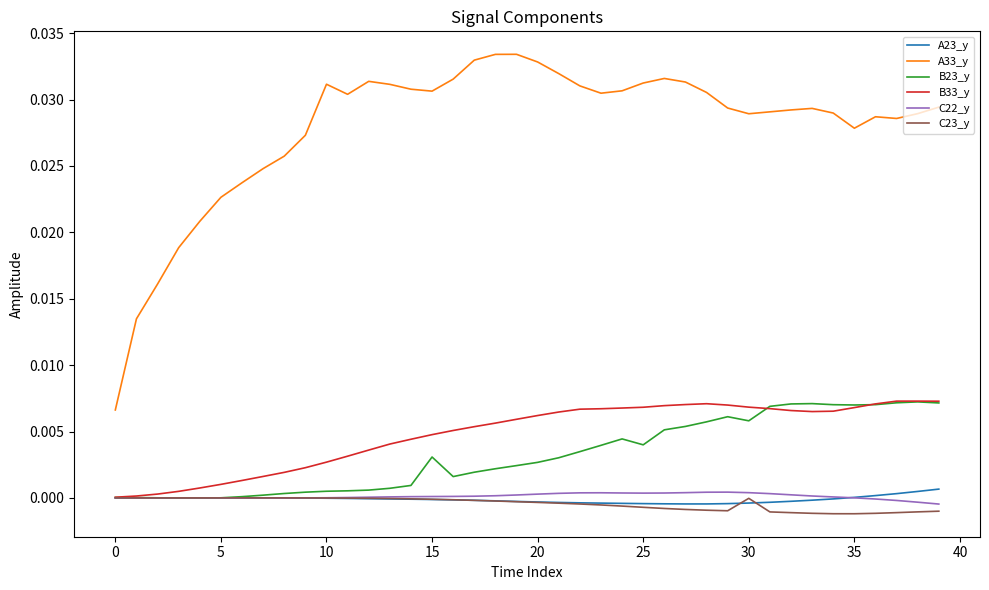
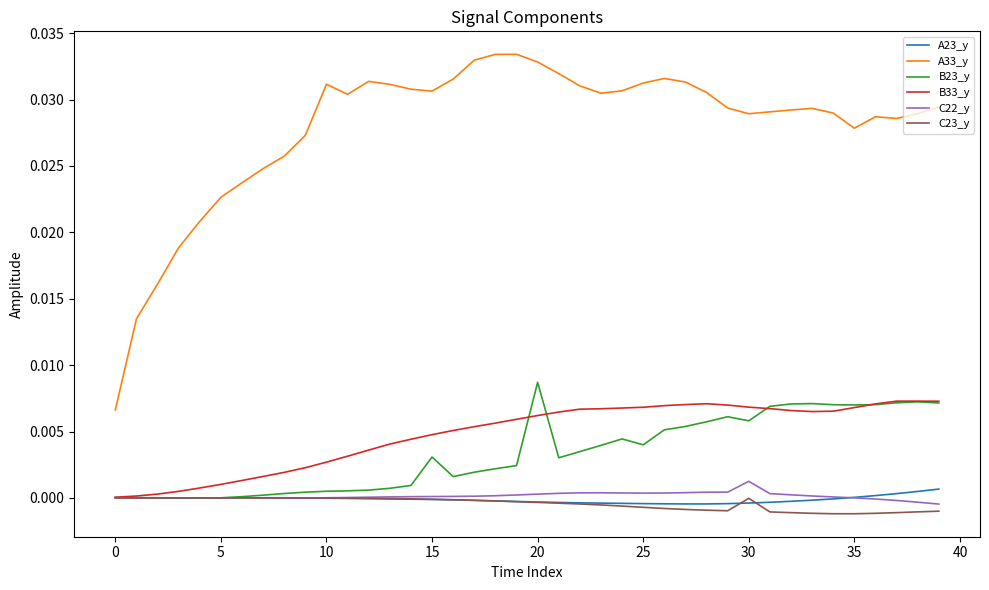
  {
    "A23_y": {
      "25": -0.0004,
      "30": -0.0004
    },
    "A33_y": {
      "0": 0.0066,
      "5": 0.0226,
      "10": 0.0312,
      "15": 0.0306,
      "20": 0.0328,
      "25": 0.0312,
      "30": 0.0289,
      "35": 0.0278
    },
    "B23_y": {
      "10": 0.0005,
      "15": 0.0031,
-     "20": 0.0027,
+     "20": 0.0087,
      "25": 0.0040,
      "30": 0.0058,
      "35": 0.0070
    },
    "B33_y": {
      "5": 0.0010,
      "10": 0.0027,
      "15": 0.0048,
      "20": 0.0062,
      "25": 0.0068,
      "30": 0.0068,
      "35": 0.0068
    },
    "C22_y": {
      "15": 0.0001,
      "20": 0.0003,
      "25": 0.0004,
-     "30": 0.0004
+     "30": 0.0012
    },
    "C23_y": {
      "25": -0.0007,
      "30": 0.0000,
      "35": -0.0012
    }
  }
